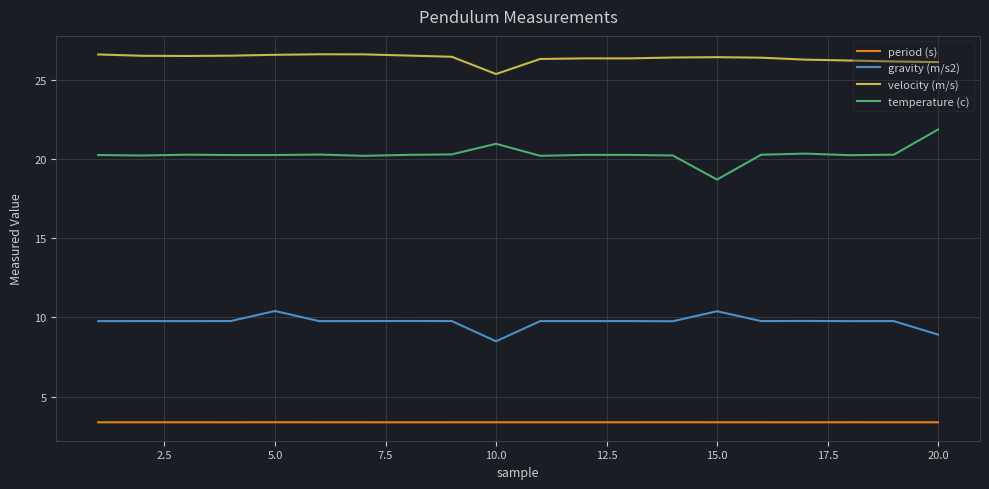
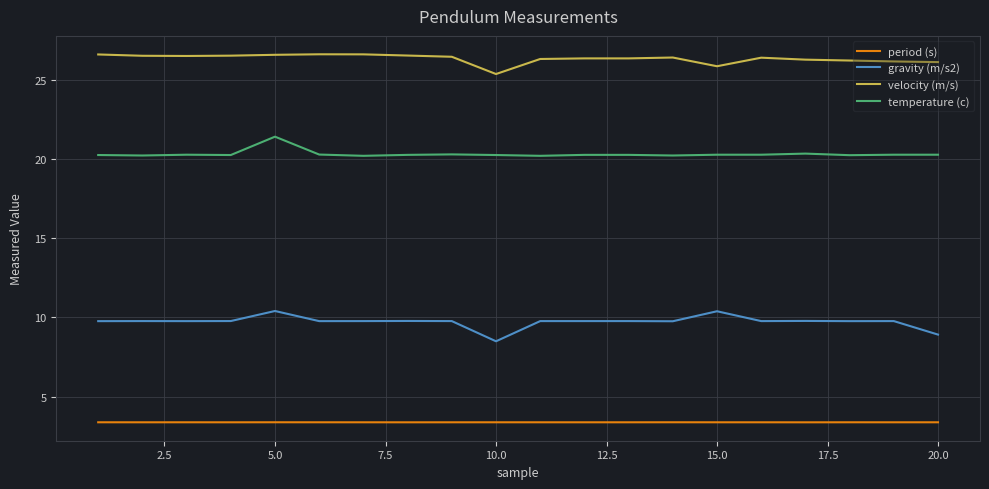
  {
    "period (s)": {
      "5.0": 3.4,
      "10.0": 3.4,
      "15.0": 3.4,
      "20.0": 3.4
    },
    "gravity (m/s2)": {
      "5.0": 10.4,
      "10.0": 8.5,
      "15.0": 10.4,
      "20.0": 8.9
    },
    "velocity (m/s)": {
      "5.0": 26.6,
      "10.0": 25.4,
-     "15.0": 26.4
+     "15.0": 25.9
    },
    "temperature (c)": {
-     "5.0": 20.3,
-     "10.0": 21.0,
-     "15.0": 18.7,
-     "20.0": 21.9
+     "5.0": 21.4,
+     "10.0": 20.3,
+     "15.0": 20.3,
+     "20.0": 20.3
    }
  }
